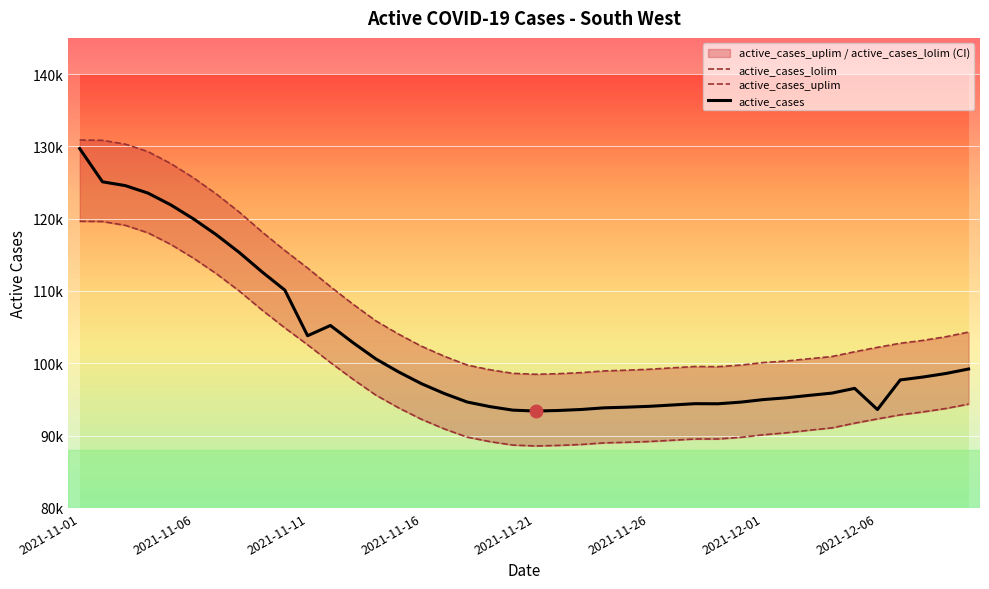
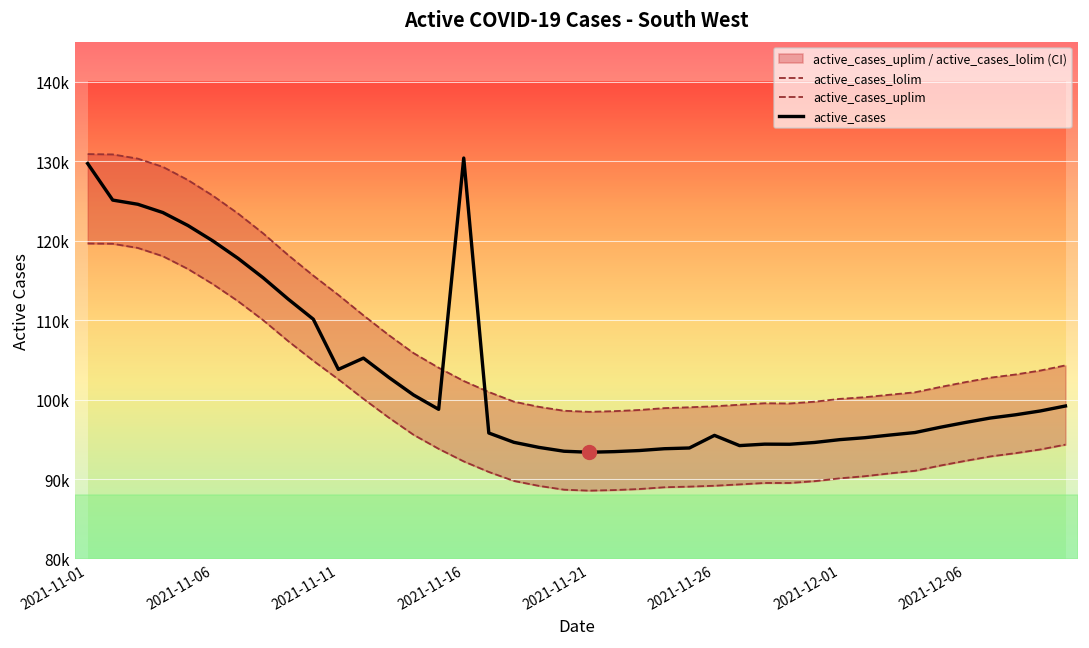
  {
    "active_cases": {
      "2021-11-01": 130000,
      "2021-11-06": 120000,
      "2021-11-11": 104000,
-     "2021-11-16": 97000,
-     "2021-11-26": 94000,
+     "2021-11-16": 130000,
+     "2021-11-26": 96000,
      "2021-12-01": 95000,
-     "2021-12-06": 94000
+     "2021-12-06": 97000
    }
  }
